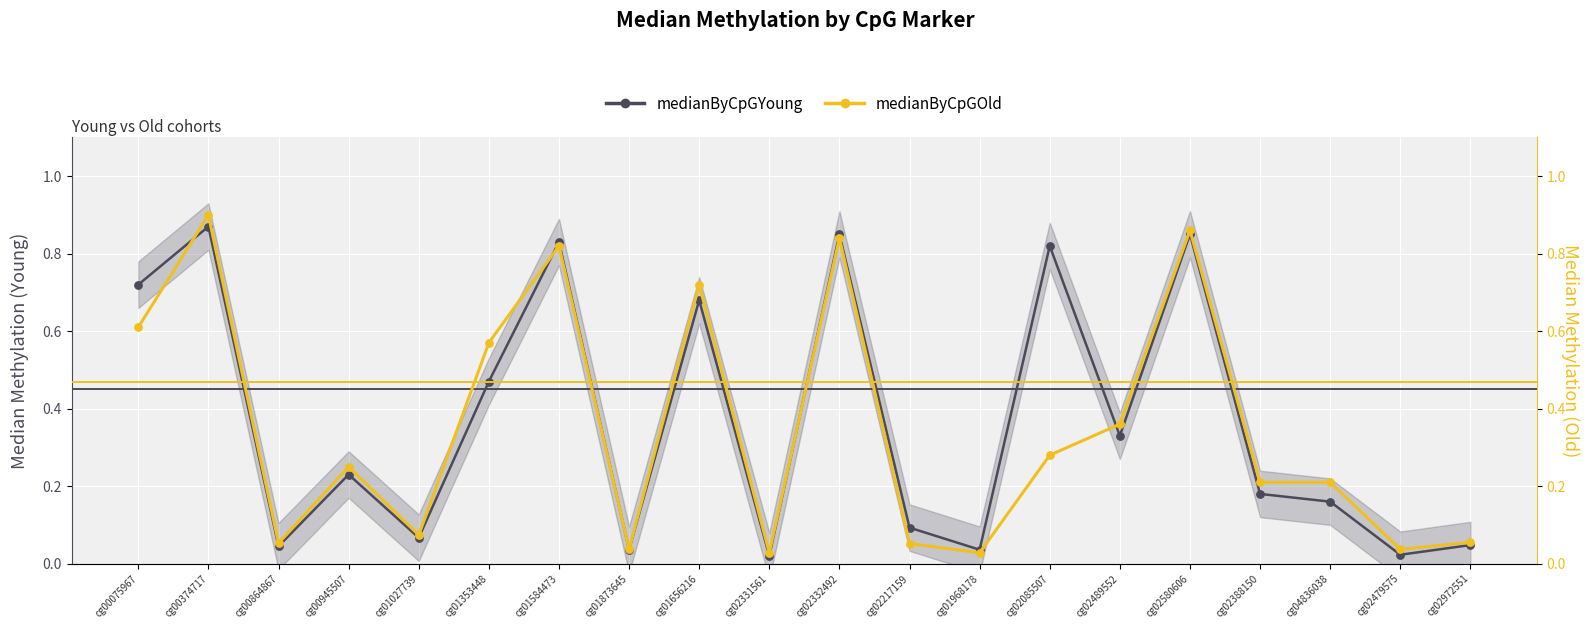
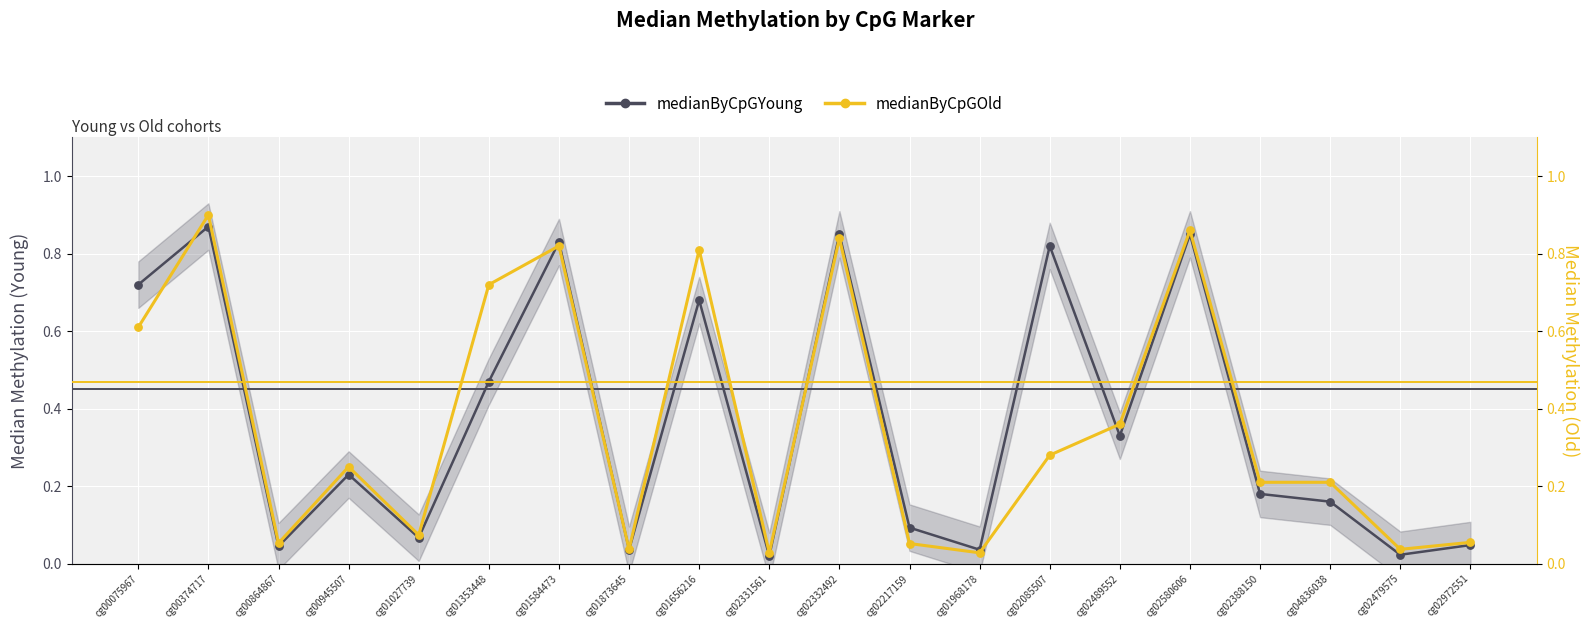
  {
    "medianByCpGOld": {
      "cg00075967": 0.61,
      "cg00374717": 0.90,
      "cg00864867": 0.05,
      "cg00945507": 0.25,
      "cg01027739": 0.07,
-     "cg01353448": 0.57,
+     "cg01353448": 0.72,
      "cg01584473": 0.82,
      "cg01873645": 0.04,
-     "cg01656216": 0.72,
+     "cg01656216": 0.81,
      "cg02331561": 0.03,
      "cg02332492": 0.84,
      "cg02217159": 0.05,
      "cg01968178": 0.03,
      "cg02085507": 0.28,
      "cg02489552": 0.36,
      "cg02580606": 0.86,
      "cg02388150": 0.21,
      "cg04836038": 0.21,
      "cg02479575": 0.04,
      "cg02972551": 0.06
    }
  }
